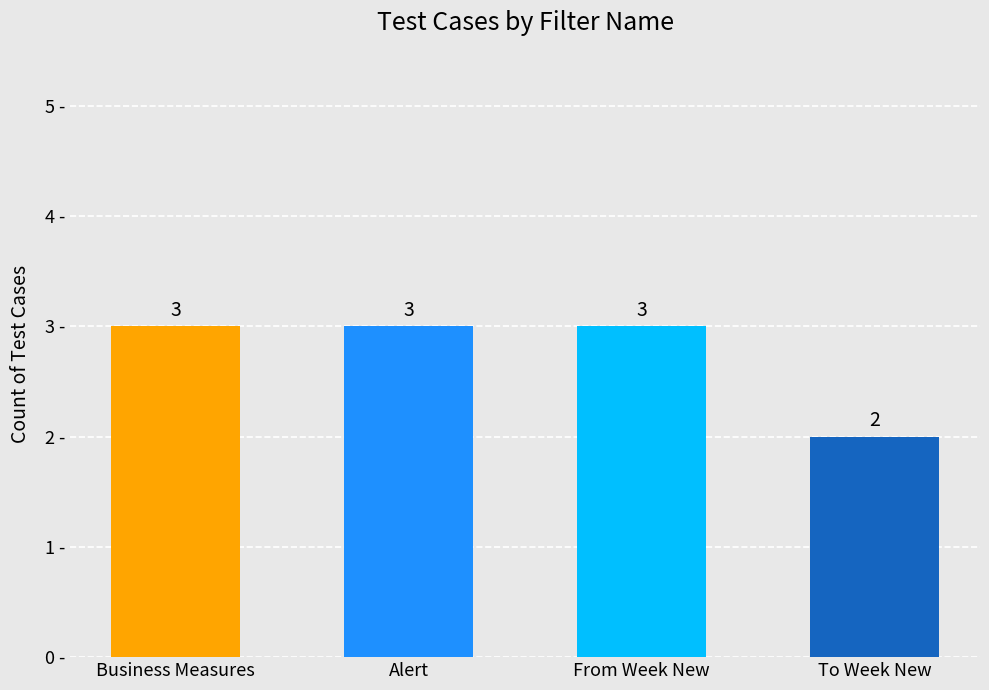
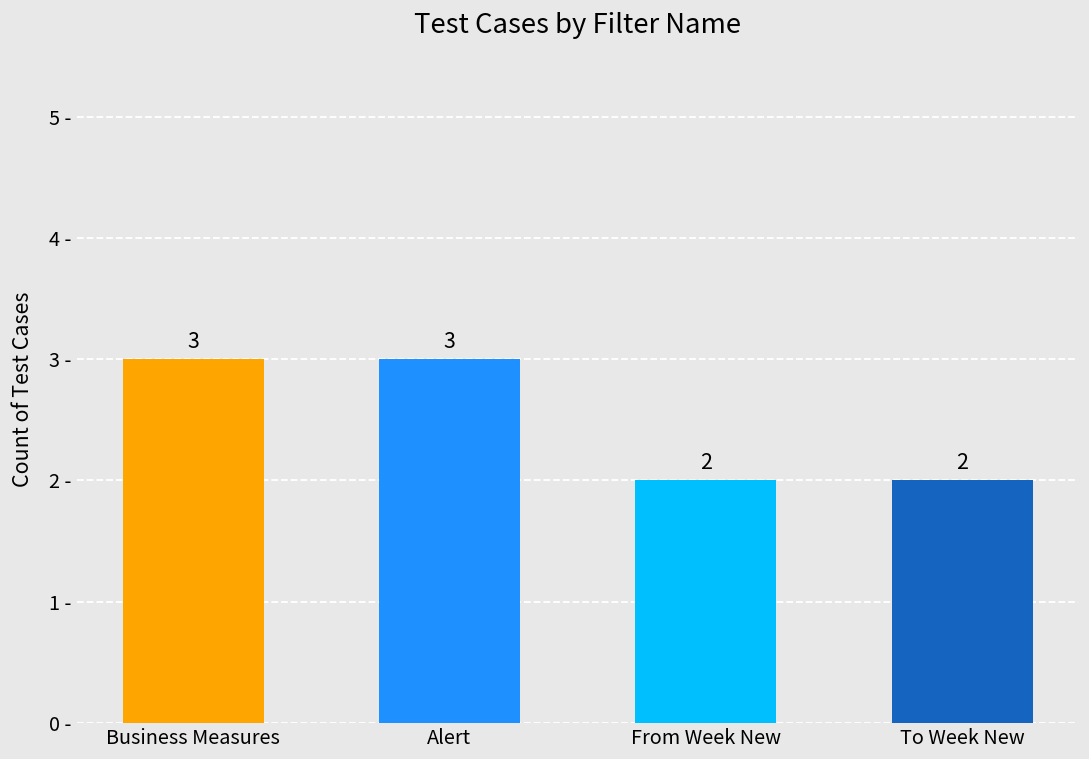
  {
    "Business Measures": 3,
    "Alert": 3,
-   "From Week New": 3,
+   "From Week New": 2,
    "To Week New": 2
  }
